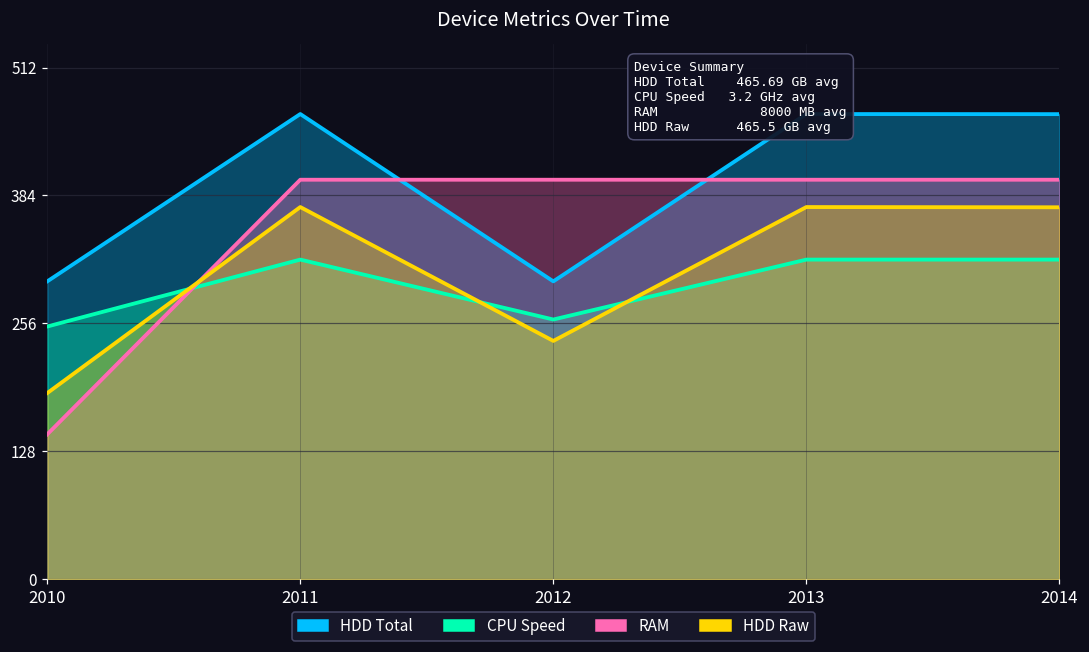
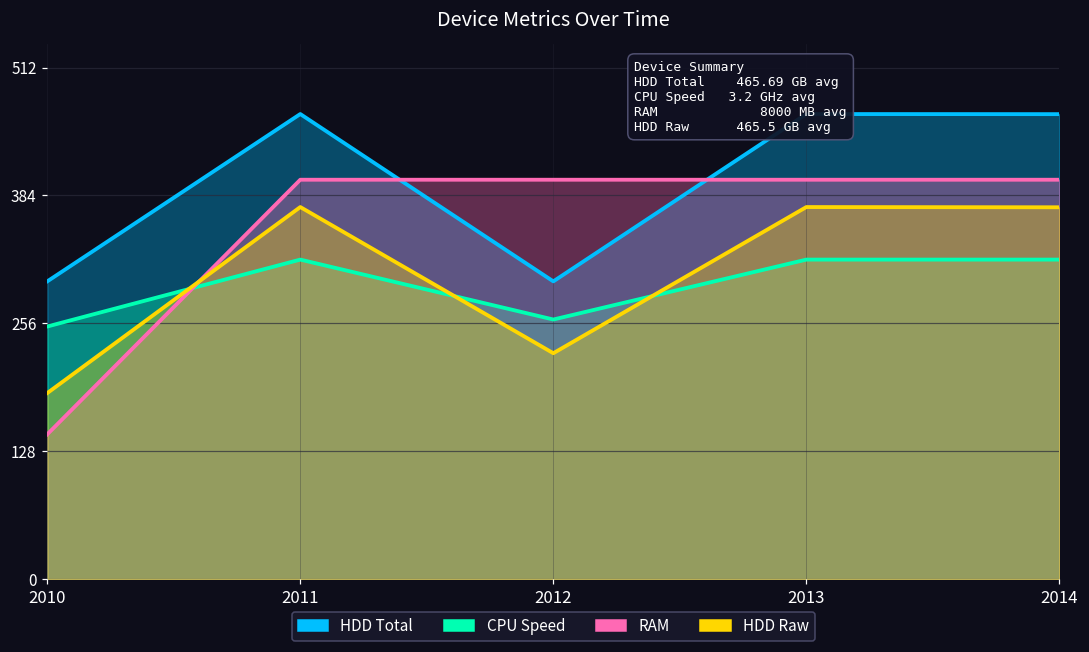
  {
    "RAM": {
      "2010": 150,
      "2011": 400,
      "2012": 400,
      "2013": 400,
      "2014": 400
    },
    "HDD Raw": {
      "2010": 190,
      "2011": 370,
-     "2012": 240,
+     "2012": 230,
      "2013": 370,
      "2014": 370
    }
  }
